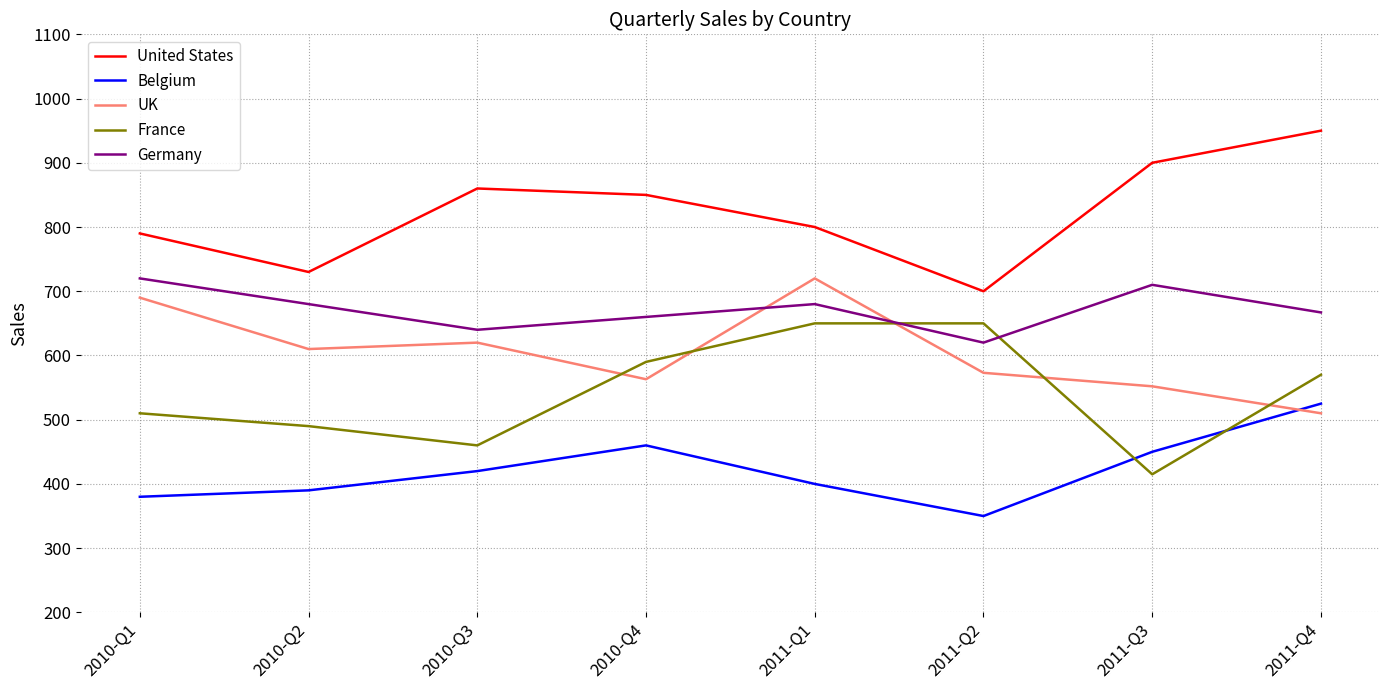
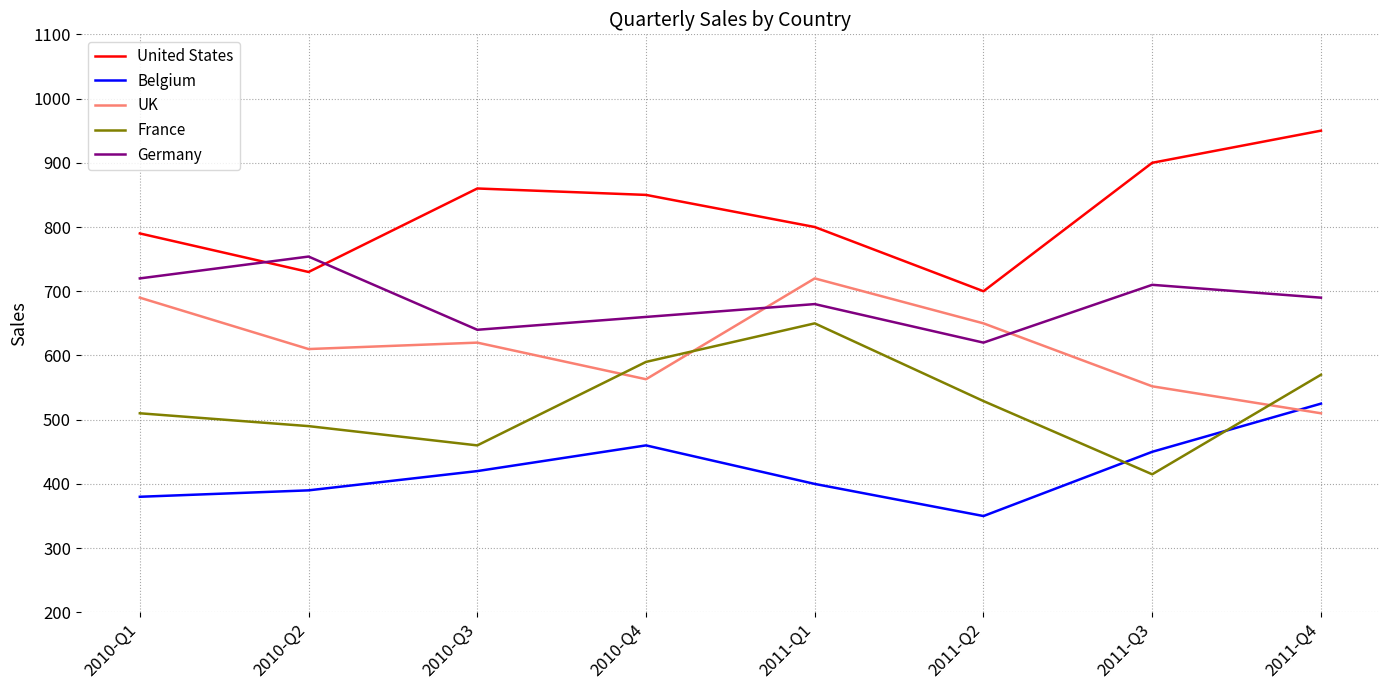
  {
    "United States": {
      "2010-Q1": 790,
      "2010-Q2": 730,
      "2010-Q3": 860,
      "2010-Q4": 850,
      "2011-Q1": 800,
      "2011-Q2": 700,
      "2011-Q3": 900,
      "2011-Q4": 950
    },
    "Belgium": {
      "2010-Q1": 380,
      "2010-Q2": 390,
      "2010-Q3": 420,
      "2010-Q4": 460,
      "2011-Q1": 400,
      "2011-Q2": 350,
      "2011-Q3": 450,
      "2011-Q4": 530
    },
    "UK": {
      "2010-Q1": 690,
      "2010-Q2": 610,
      "2010-Q3": 620,
      "2010-Q4": 560,
      "2011-Q1": 720,
-     "2011-Q2": 570,
+     "2011-Q2": 650,
      "2011-Q3": 550,
      "2011-Q4": 510
    },
    "France": {
      "2010-Q1": 510,
      "2010-Q2": 490,
      "2010-Q3": 460,
      "2010-Q4": 590,
      "2011-Q1": 650,
-     "2011-Q2": 650,
+     "2011-Q2": 530,
      "2011-Q3": 420,
      "2011-Q4": 570
    },
    "Germany": {
      "2010-Q1": 720,
-     "2010-Q2": 680,
+     "2010-Q2": 750,
      "2010-Q3": 640,
      "2010-Q4": 660,
      "2011-Q1": 680,
      "2011-Q2": 620,
      "2011-Q3": 710,
-     "2011-Q4": 670
+     "2011-Q4": 690
    }
  }
